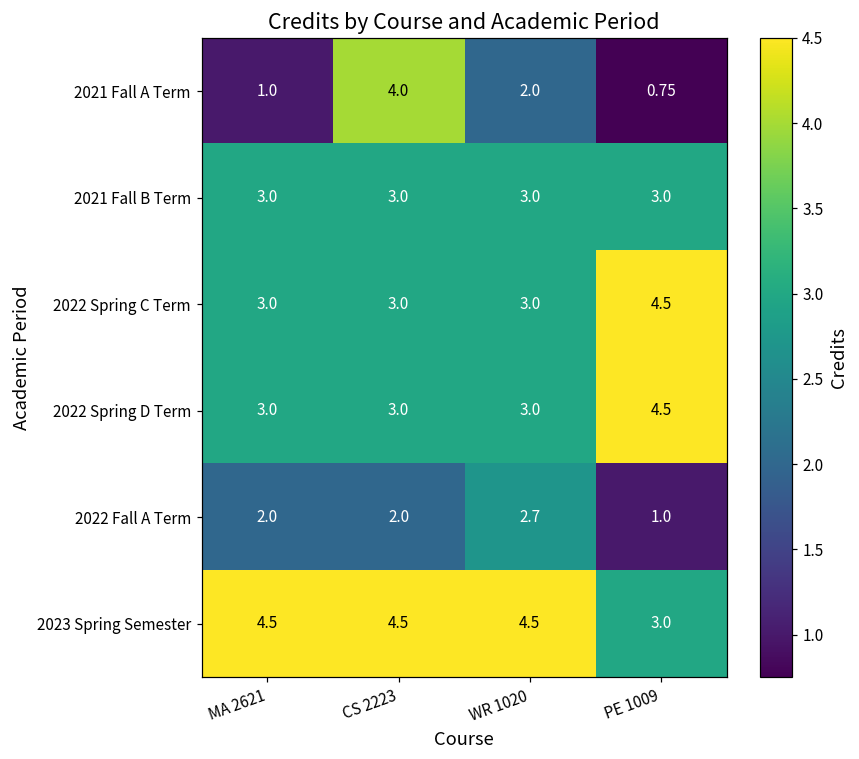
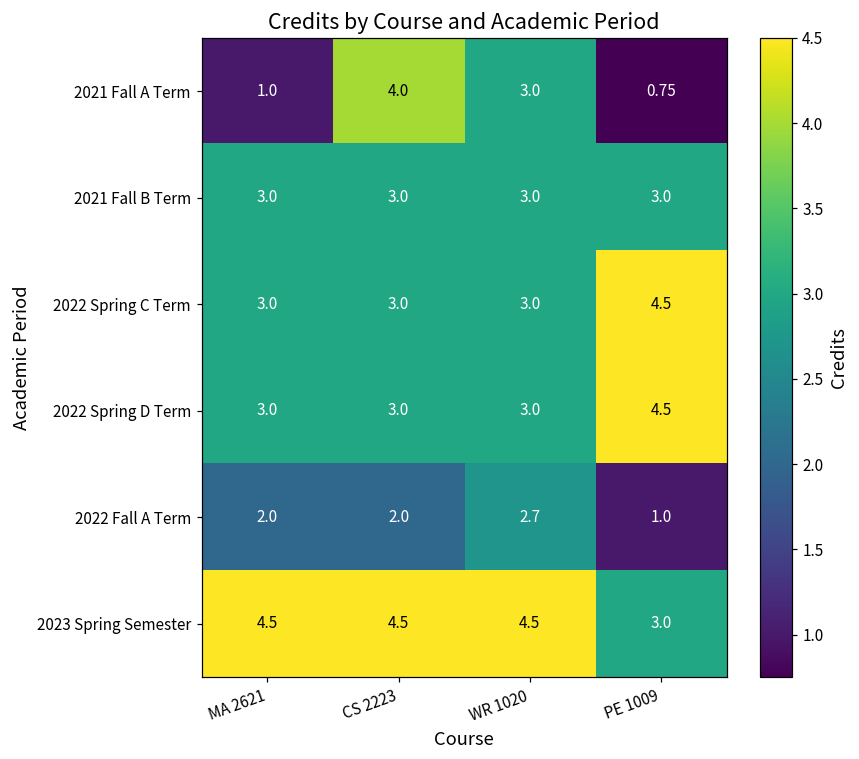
  {
    "2021 Fall A Term": {
      "MA 2621": 1.0,
      "CS 2223": 4.0,
-     "WR 1020": 2.0,
+     "WR 1020": 3.0,
      "PE 1009": 0.75
    },
    "2021 Fall B Term": {
      "MA 2621": 3.0,
      "CS 2223": 3.0,
      "WR 1020": 3.0,
      "PE 1009": 3.0
    },
    "2022 Spring C Term": {
      "MA 2621": 3.0,
      "CS 2223": 3.0,
      "WR 1020": 3.0,
      "PE 1009": 4.5
    },
    "2022 Spring D Term": {
      "MA 2621": 3.0,
      "CS 2223": 3.0,
      "WR 1020": 3.0,
      "PE 1009": 4.5
    },
    "2022 Fall A Term": {
      "MA 2621": 2.0,
      "CS 2223": 2.0,
      "WR 1020": 2.7,
      "PE 1009": 1.0
    },
    "2023 Spring Semester": {
      "MA 2621": 4.5,
      "CS 2223": 4.5,
      "WR 1020": 4.5,
      "PE 1009": 3.0
    }
  }
